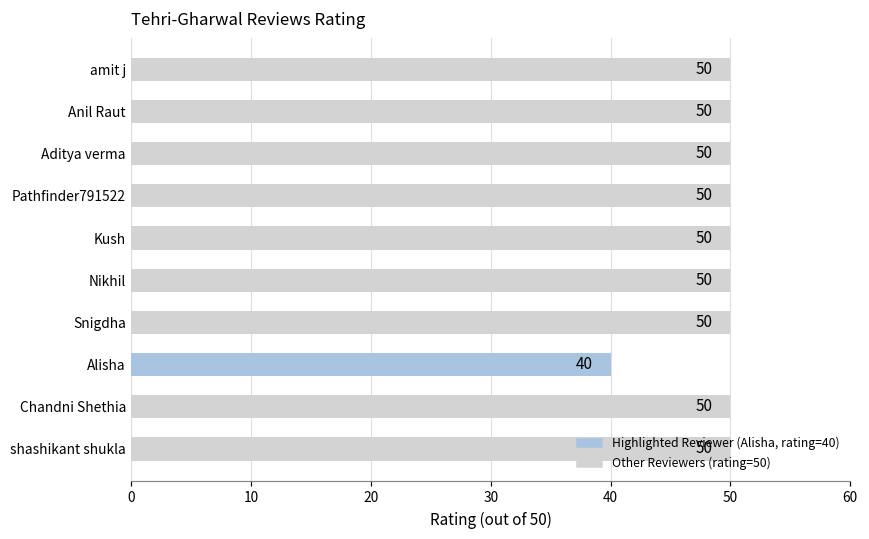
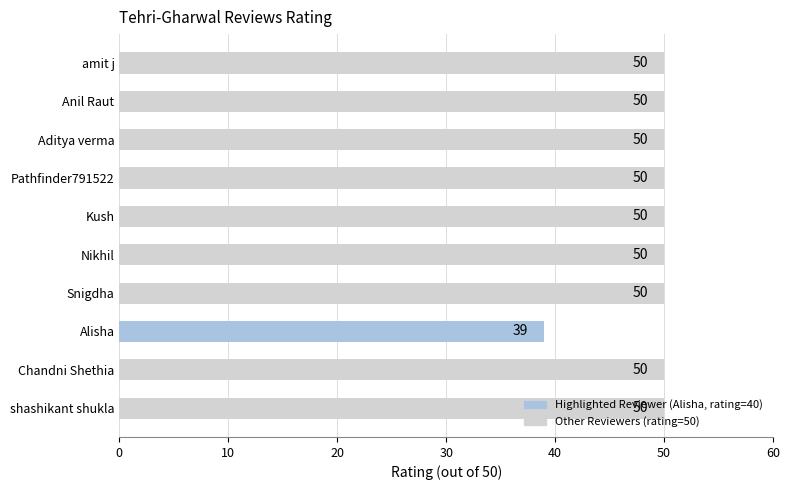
  {
    "amit j": 50,
    "Anil Raut": 50,
    "Aditya verma": 50,
    "Pathfinder791522": 50,
    "Kush": 50,
    "Nikhil": 50,
    "Snigdha": 50,
-   "Alisha": 40,
+   "Alisha": 39,
    "Chandni Shethia": 50,
    "shashikant shukla": 50
  }
